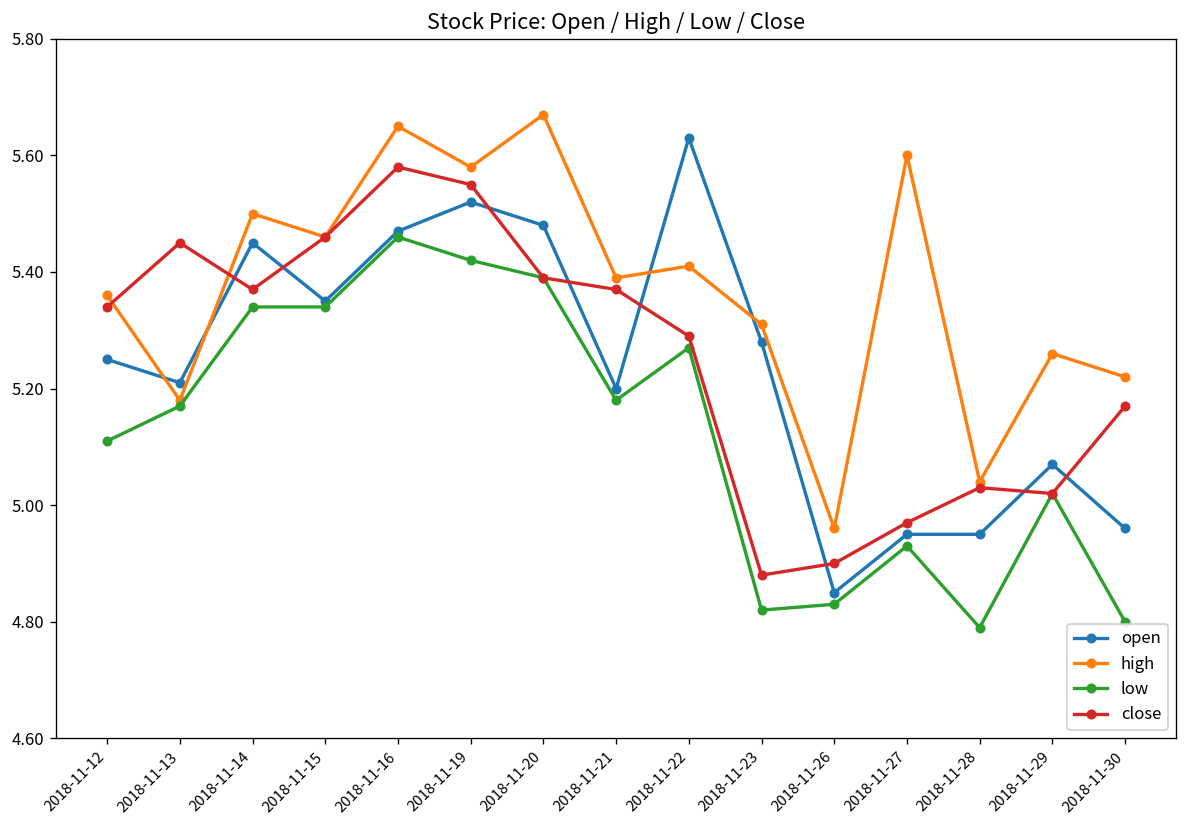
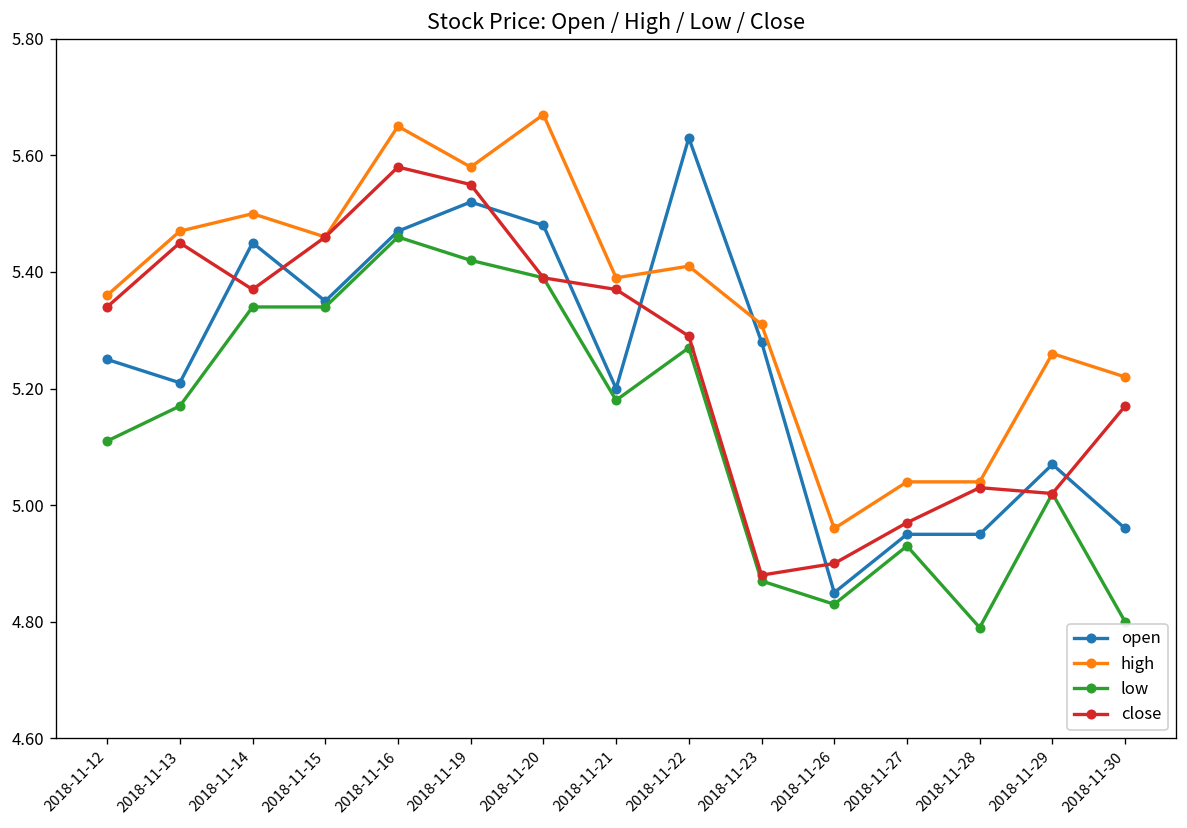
  {
    "open": {
      "2018-11-12": 5.25,
      "2018-11-13": 5.21,
      "2018-11-14": 5.45,
      "2018-11-15": 5.35,
      "2018-11-16": 5.47,
      "2018-11-19": 5.52,
      "2018-11-20": 5.48,
      "2018-11-21": 5.20,
      "2018-11-22": 5.63,
      "2018-11-23": 5.28,
      "2018-11-26": 4.85,
      "2018-11-27": 4.95,
      "2018-11-28": 4.95,
      "2018-11-29": 5.07,
      "2018-11-30": 4.96
    },
    "high": {
      "2018-11-12": 5.36,
-     "2018-11-13": 5.18,
+     "2018-11-13": 5.47,
      "2018-11-14": 5.50,
      "2018-11-16": 5.65,
      "2018-11-19": 5.58,
      "2018-11-20": 5.67,
      "2018-11-21": 5.39,
      "2018-11-22": 5.41,
      "2018-11-23": 5.31,
      "2018-11-26": 4.96,
-     "2018-11-27": 5.60,
+     "2018-11-27": 5.04,
      "2018-11-28": 5.04,
      "2018-11-29": 5.26,
      "2018-11-30": 5.22
    },
    "low": {
      "2018-11-12": 5.11,
      "2018-11-13": 5.17,
      "2018-11-14": 5.34,
      "2018-11-15": 5.34,
      "2018-11-16": 5.46,
      "2018-11-19": 5.42,
      "2018-11-21": 5.18,
      "2018-11-22": 5.27,
-     "2018-11-23": 4.82,
+     "2018-11-23": 4.87,
      "2018-11-26": 4.83,
      "2018-11-27": 4.93,
      "2018-11-28": 4.79,
      "2018-11-30": 4.80
    },
    "close": {
      "2018-11-12": 5.34,
      "2018-11-13": 5.45,
      "2018-11-14": 5.37,
      "2018-11-16": 5.58,
      "2018-11-19": 5.55,
      "2018-11-21": 5.37,
      "2018-11-22": 5.29,
      "2018-11-23": 4.88,
      "2018-11-26": 4.90,
      "2018-11-27": 4.97,
      "2018-11-28": 5.03,
      "2018-11-30": 5.17
    }
  }
